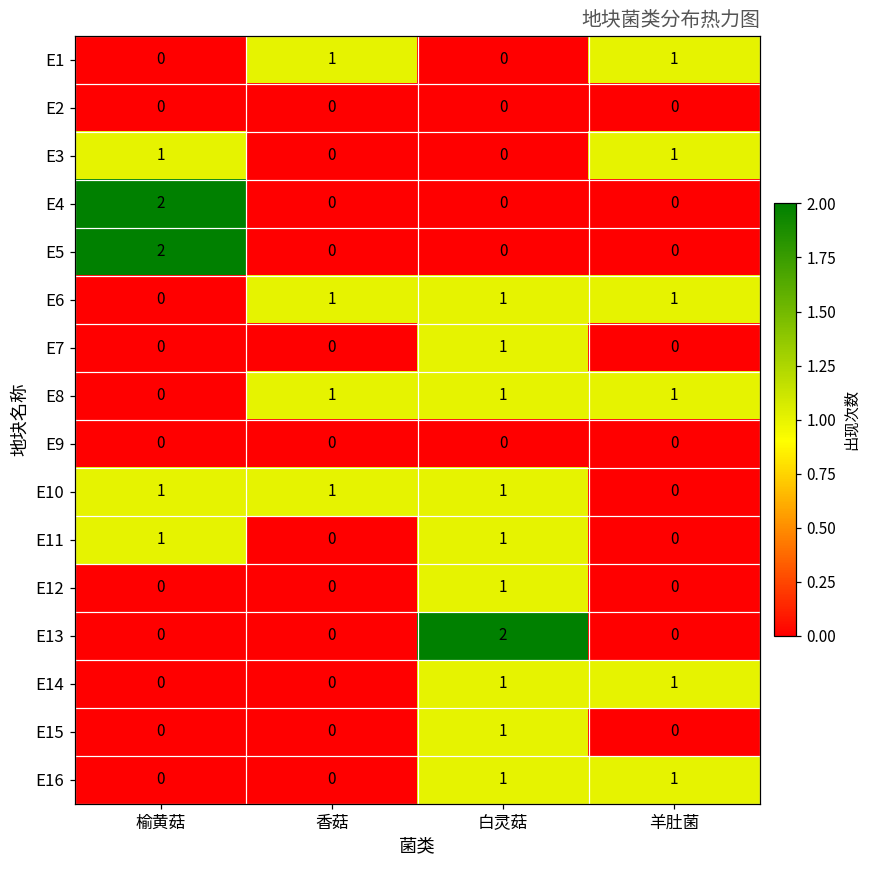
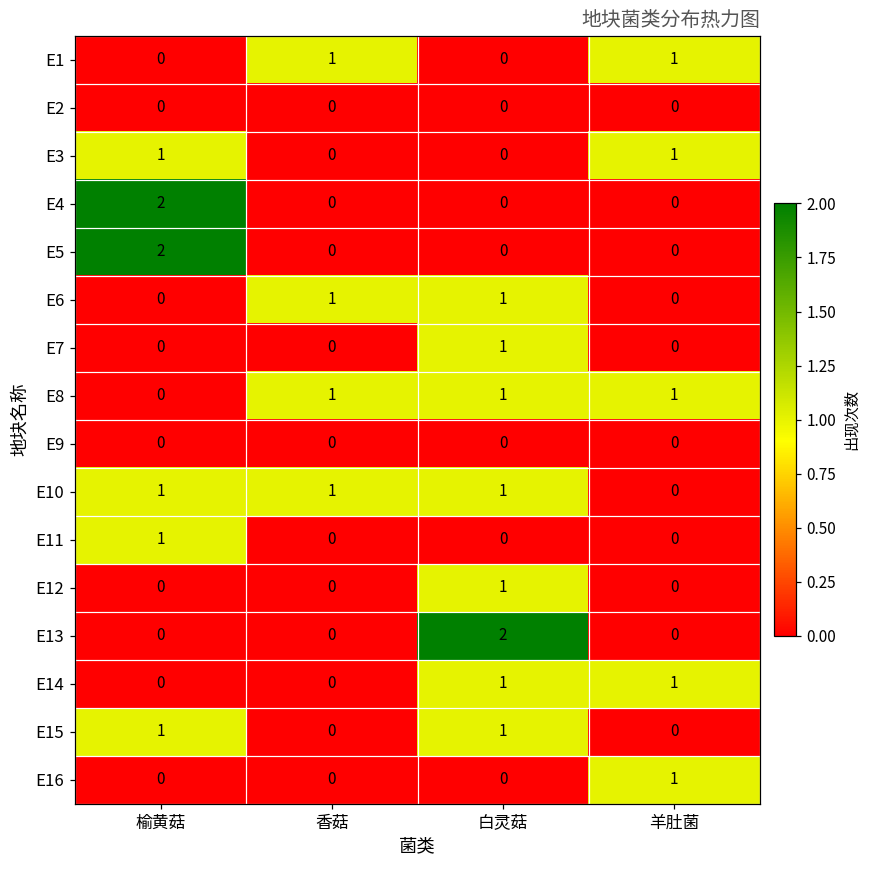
  {
    "E1": {
      "榆黄菇": 0,
      "香菇": 1,
      "白灵菇": 0,
      "羊肚菌": 1
    },
    "E2": {
      "榆黄菇": 0,
      "香菇": 0,
      "白灵菇": 0,
      "羊肚菌": 0
    },
    "E3": {
      "榆黄菇": 1,
      "香菇": 0,
      "白灵菇": 0,
      "羊肚菌": 1
    },
    "E4": {
      "榆黄菇": 2,
      "香菇": 0,
      "白灵菇": 0,
      "羊肚菌": 0
    },
    "E5": {
      "榆黄菇": 2,
      "香菇": 0,
      "白灵菇": 0,
      "羊肚菌": 0
    },
    "E6": {
      "榆黄菇": 0,
      "香菇": 1,
      "白灵菇": 1,
-     "羊肚菌": 1
+     "羊肚菌": 0
    },
    "E7": {
      "榆黄菇": 0,
      "香菇": 0,
      "白灵菇": 1,
      "羊肚菌": 0
    },
    "E8": {
      "榆黄菇": 0,
      "香菇": 1,
      "白灵菇": 1,
      "羊肚菌": 1
    },
    "E9": {
      "榆黄菇": 0,
      "香菇": 0,
      "白灵菇": 0,
      "羊肚菌": 0
    },
    "E10": {
      "榆黄菇": 1,
      "香菇": 1,
      "白灵菇": 1,
      "羊肚菌": 0
    },
    "E11": {
      "榆黄菇": 1,
      "香菇": 0,
-     "白灵菇": 1,
+     "白灵菇": 0,
      "羊肚菌": 0
    },
    "E12": {
      "榆黄菇": 0,
      "香菇": 0,
      "白灵菇": 1,
      "羊肚菌": 0
    },
    "E13": {
      "榆黄菇": 0,
      "香菇": 0,
      "白灵菇": 2,
      "羊肚菌": 0
    },
    "E14": {
      "榆黄菇": 0,
      "香菇": 0,
      "白灵菇": 1,
      "羊肚菌": 1
    },
    "E15": {
-     "榆黄菇": 0,
+     "榆黄菇": 1,
      "香菇": 0,
      "白灵菇": 1,
      "羊肚菌": 0
    },
    "E16": {
      "榆黄菇": 0,
      "香菇": 0,
-     "白灵菇": 1,
+     "白灵菇": 0,
      "羊肚菌": 1
    }
  }
